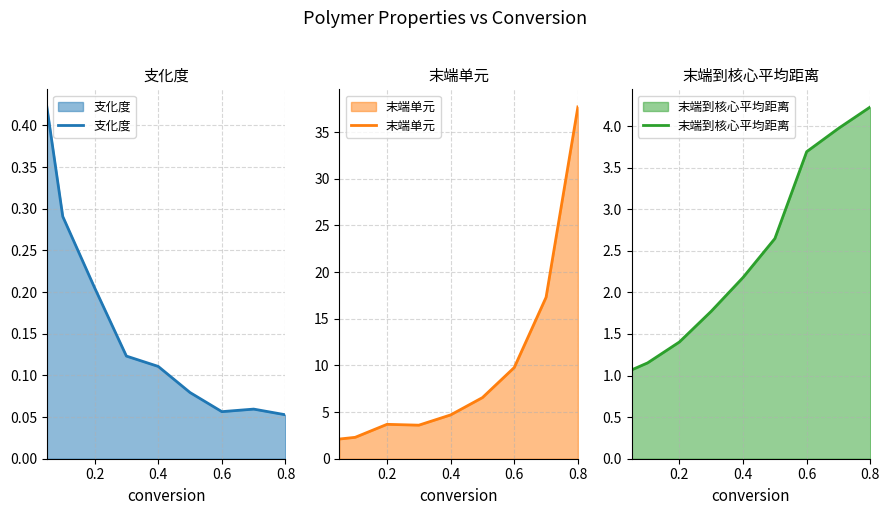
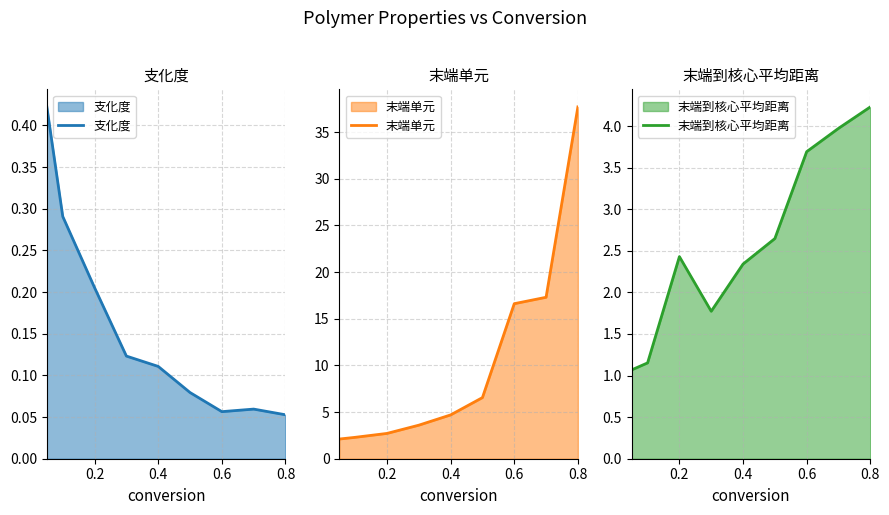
  {
    "支化度": {
      "0.2": 0.21,
      "0.4": 0.11,
      "0.6": 0.06,
      "0.8": 0.05
    },
    "末端单元": {
-     "0.2": 4,
+     "0.2": 3,
      "0.4": 5,
-     "0.6": 10,
+     "0.6": 17,
      "0.8": 38
    },
    "末端到核心平均距离": {
-     "0.2": 1.4,
-     "0.4": 2.2,
+     "0.2": 2.4,
+     "0.4": 2.3,
      "0.6": 3.7,
      "0.8": 4.2
    }
  }
